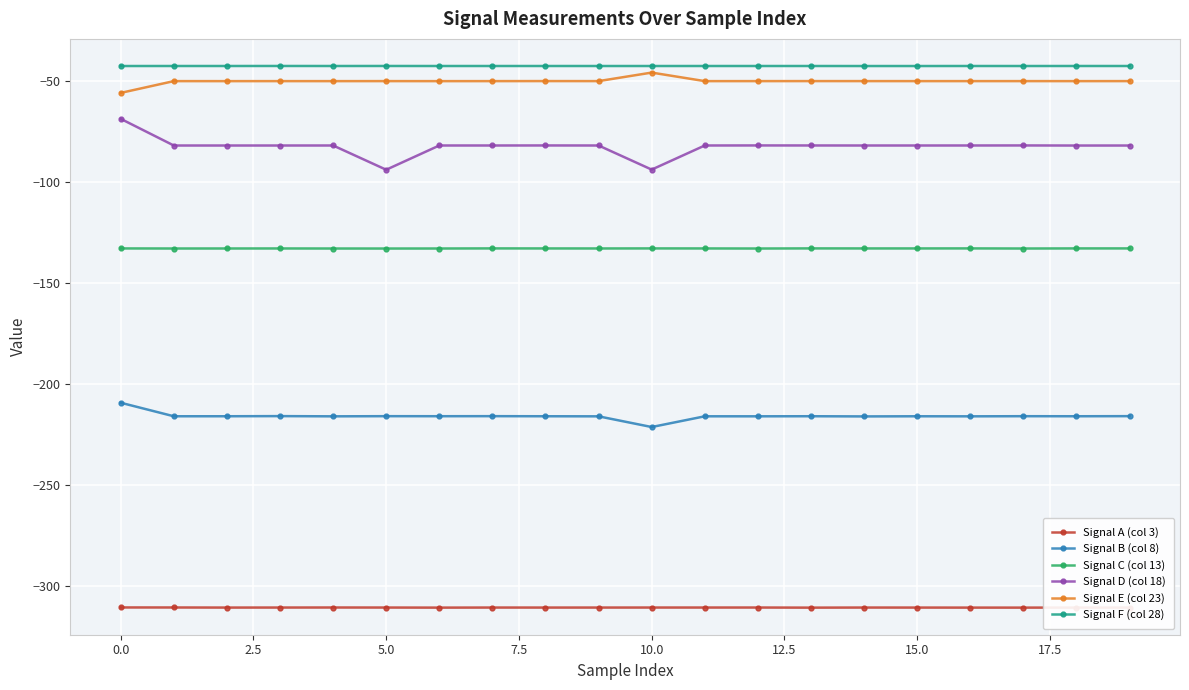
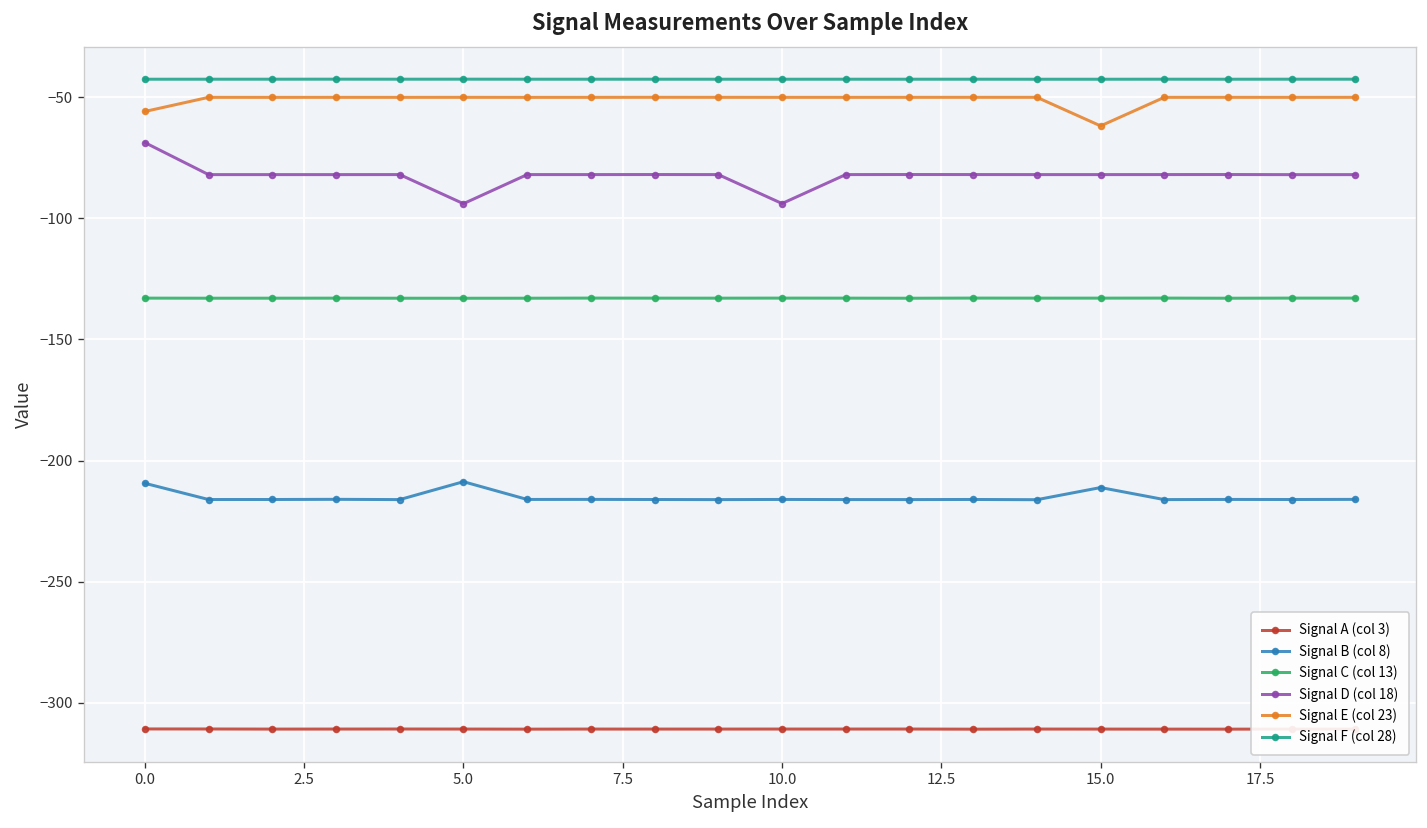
  {
    "Signal A (col 3)": {
      "0.0": -311,
      "5.0": -311,
      "10.0": -311,
      "15.0": -311
    },
    "Signal B (col 8)": {
      "0.0": -209,
-     "5.0": -216,
-     "10.0": -221,
-     "15.0": -216
+     "5.0": -209,
+     "10.0": -216,
+     "15.0": -211
    },
    "Signal D (col 18)": {
      "0.0": -69,
      "5.0": -94,
      "10.0": -94,
      "15.0": -82
    },
    "Signal E (col 23)": {
      "0.0": -56,
      "5.0": -50,
-     "10.0": -46,
-     "15.0": -50
+     "10.0": -50,
+     "15.0": -62
    }
  }
